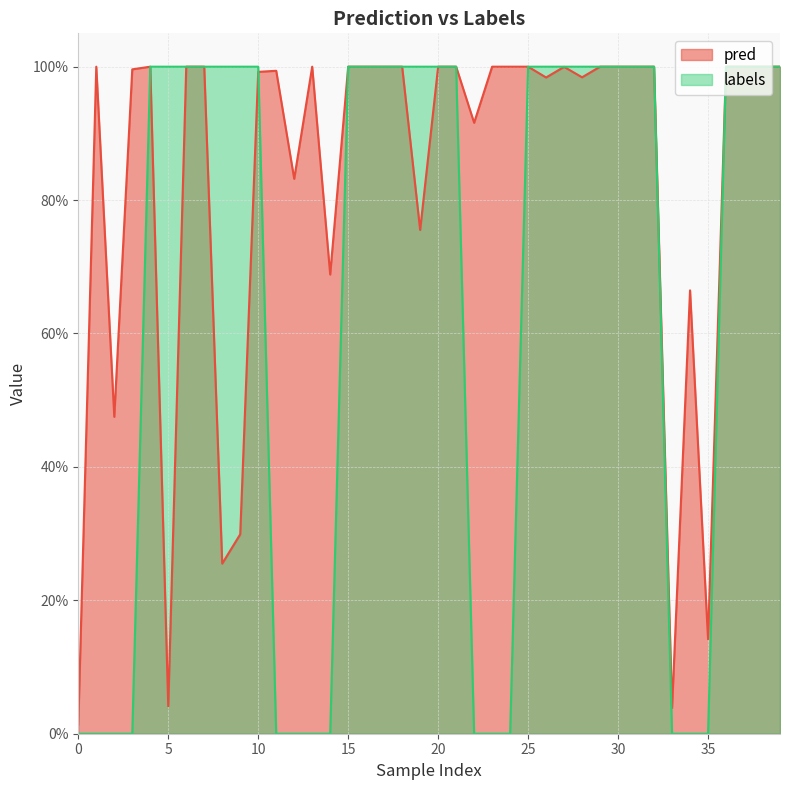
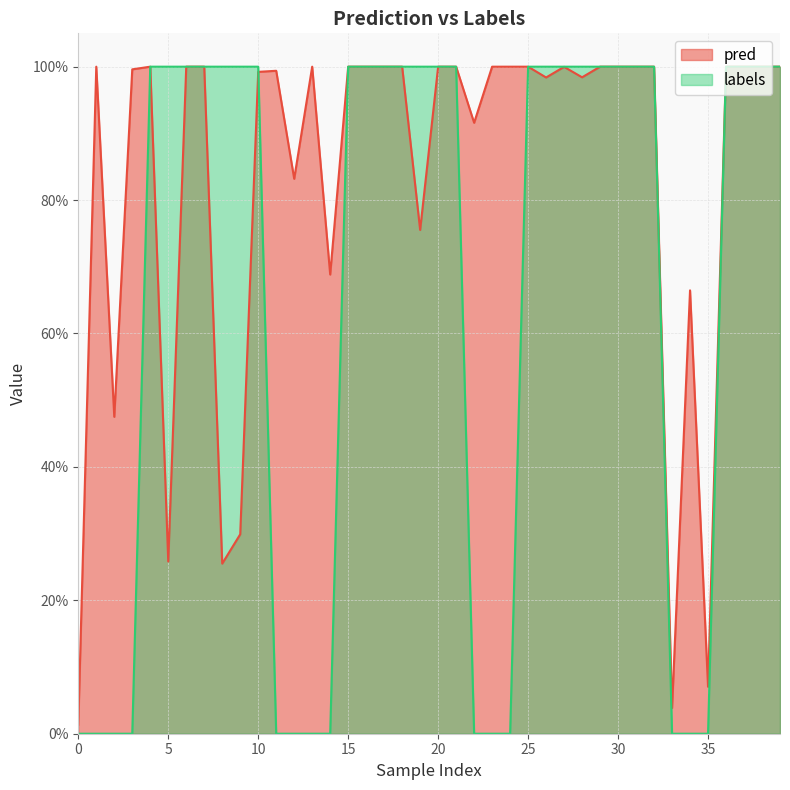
  {
    "pred": {
      "0": "1%",
-     "5": "4%",
+     "5": "26%",
      "10": "99%",
-     "35": "14%"
+     "35": "7%"
    },
    "labels": {
      "0": "0%",
      "5": "100%",
      "10": "100%",
      "35": "0%"
    }
  }
